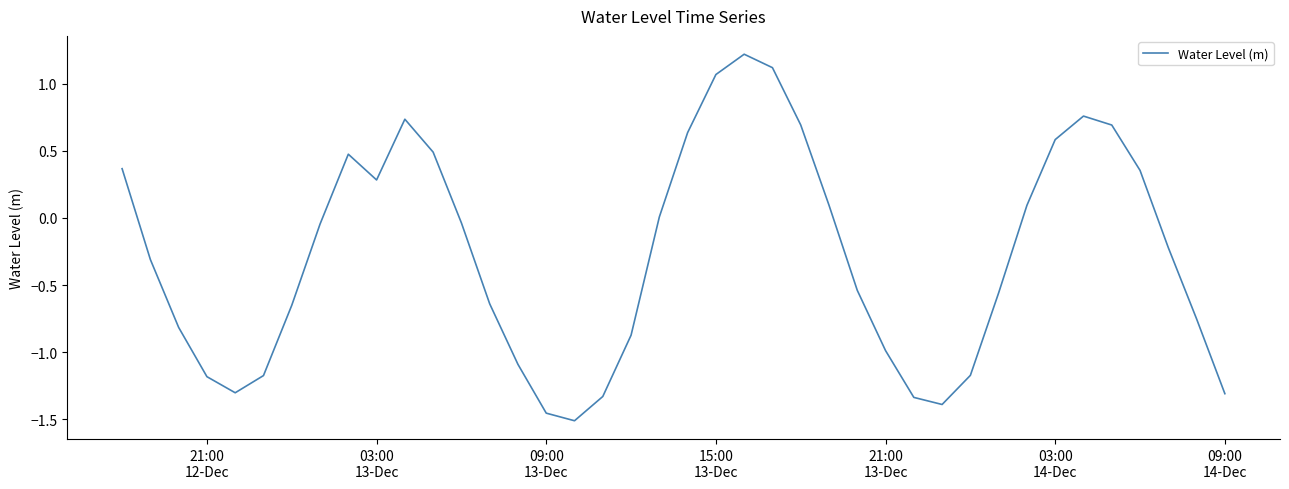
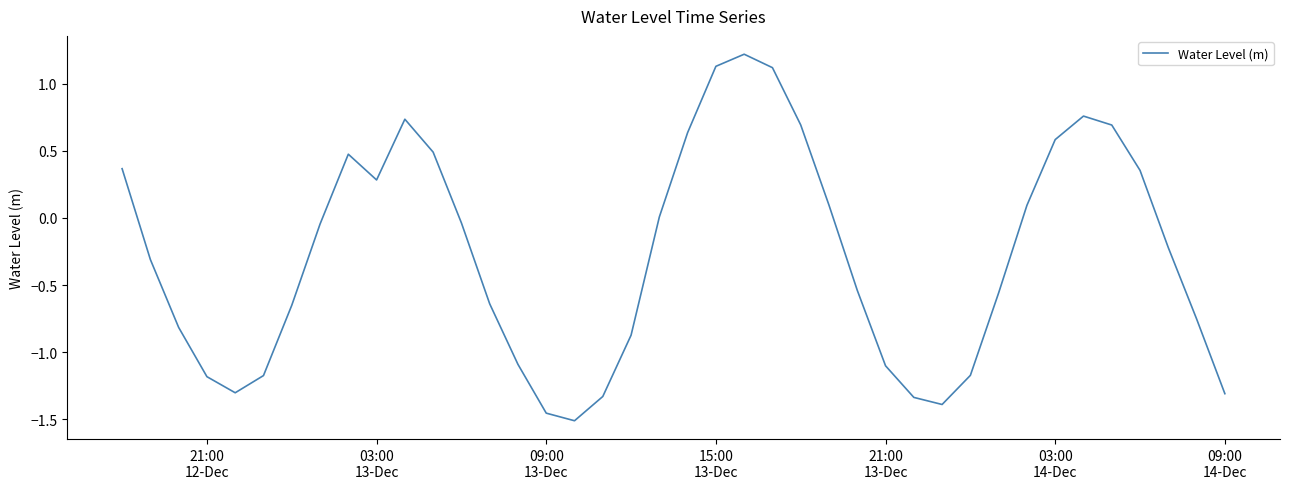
  {
    "21:00 12-Dec": -1.18,
    "03:00 13-Dec": 0.28,
    "09:00 13-Dec": -1.46,
-   "15:00 13-Dec": 1.07,
-   "21:00 13-Dec": -0.99,
+   "15:00 13-Dec": 1.13,
+   "21:00 13-Dec": -1.10,
    "03:00 14-Dec": 0.58,
    "09:00 14-Dec": -1.31
  }
